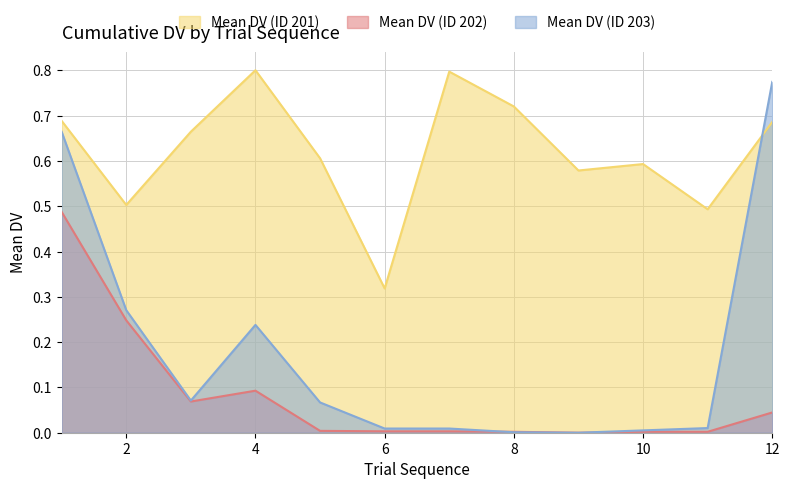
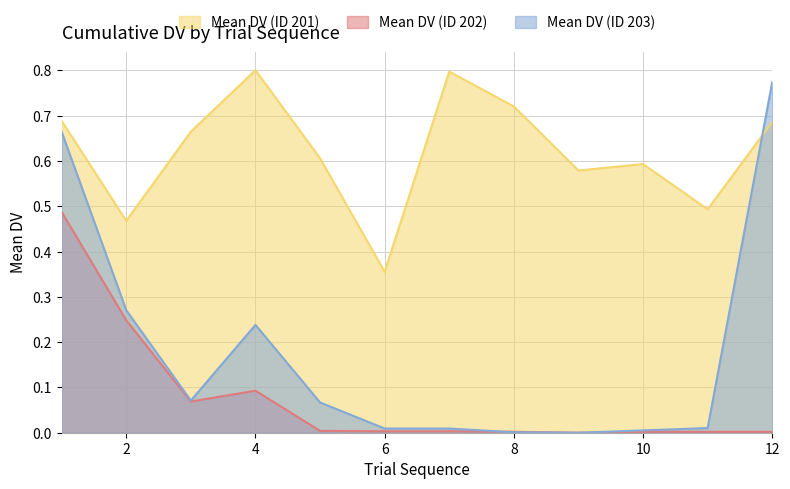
  {
    "Mean DV (ID 201)": {
-     "2": 0.50,
+     "2": 0.47,
      "4": 0.80,
-     "6": 0.32,
+     "6": 0.36,
      "8": 0.72,
      "10": 0.59,
      "12": 0.69
    },
    "Mean DV (ID 202)": {
      "2": 0.25,
      "4": 0.09,
      "6": 0.00,
-     "12": 0.04
+     "12": 0.00
    },
    "Mean DV (ID 203)": {
      "2": 0.27,
      "4": 0.24,
      "6": 0.01,
      "12": 0.77
    }
  }
